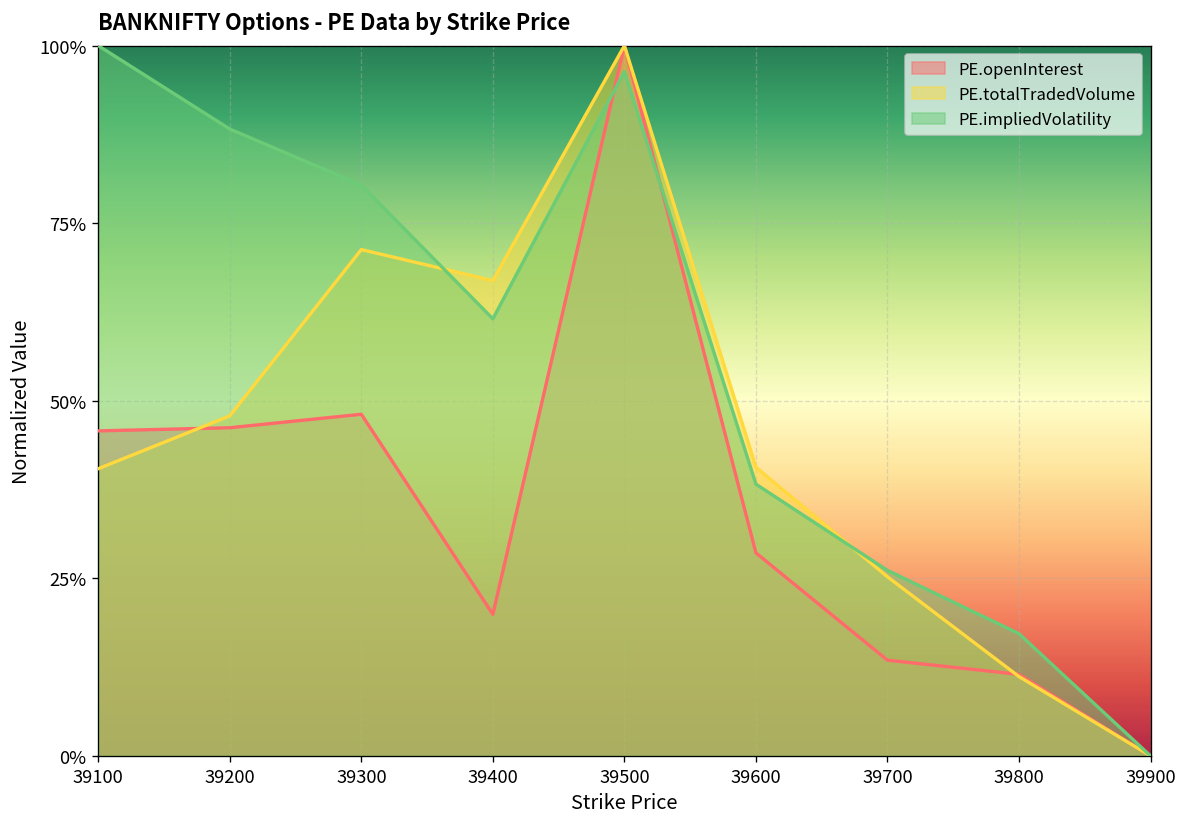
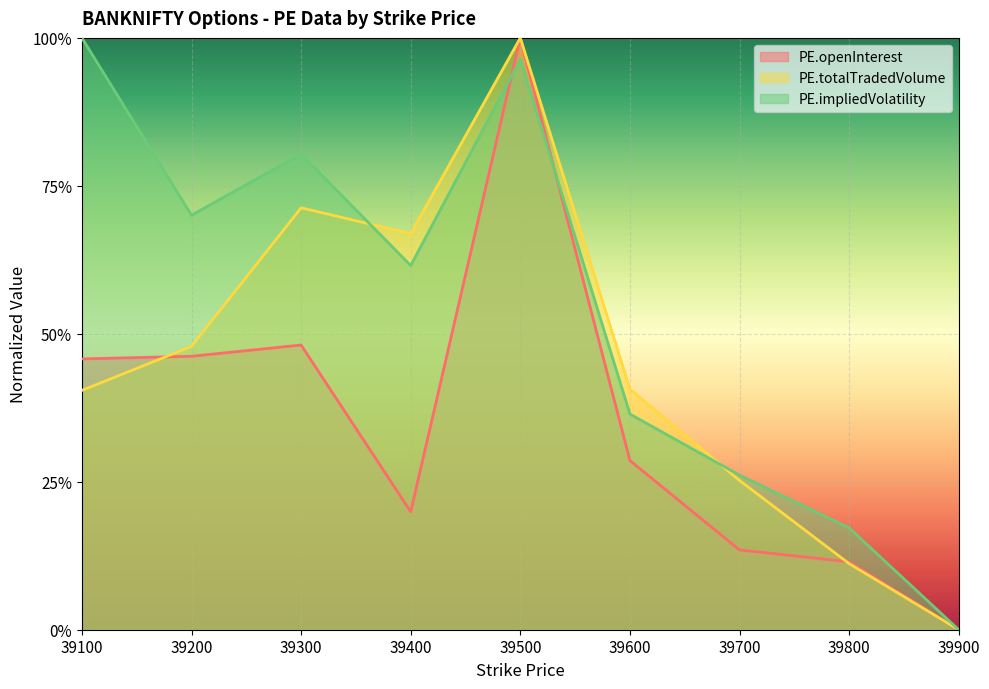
  {
    "PE.openInterest": {
      "39100": "46%",
      "39200": "46%",
      "39300": "48%",
      "39400": "20%",
      "39600": "29%",
      "39700": "13%"
    },
    "PE.totalTradedVolume": {
      "39100": "40%",
      "39200": "48%",
      "39300": "71%",
      "39400": "67%",
      "39600": "41%",
      "39700": "25%"
    },
    "PE.impliedVolatility": {
      "39100": "100%",
-     "39200": "88%",
+     "39200": "70%",
      "39300": "80%",
      "39400": "62%",
      "39500": "96%",
-     "39600": "38%",
+     "39600": "36%",
      "39700": "26%",
      "39800": "17%"
    }
  }
